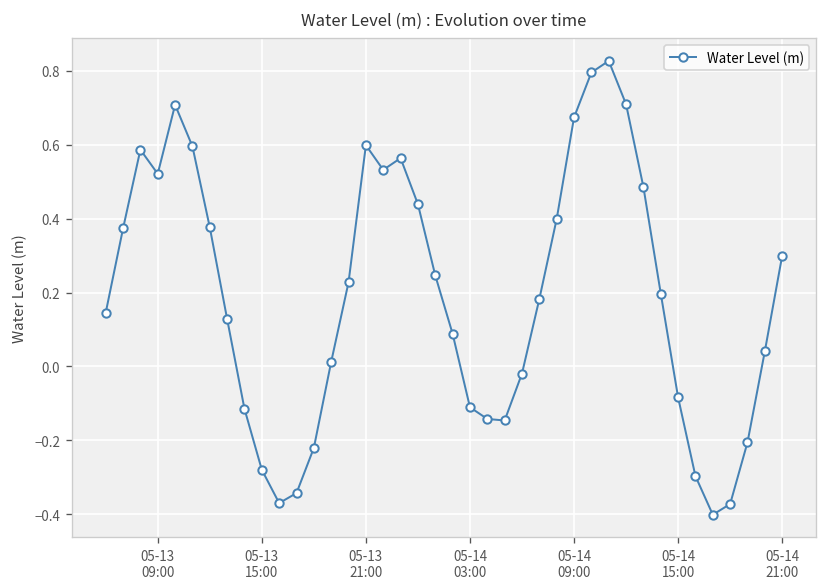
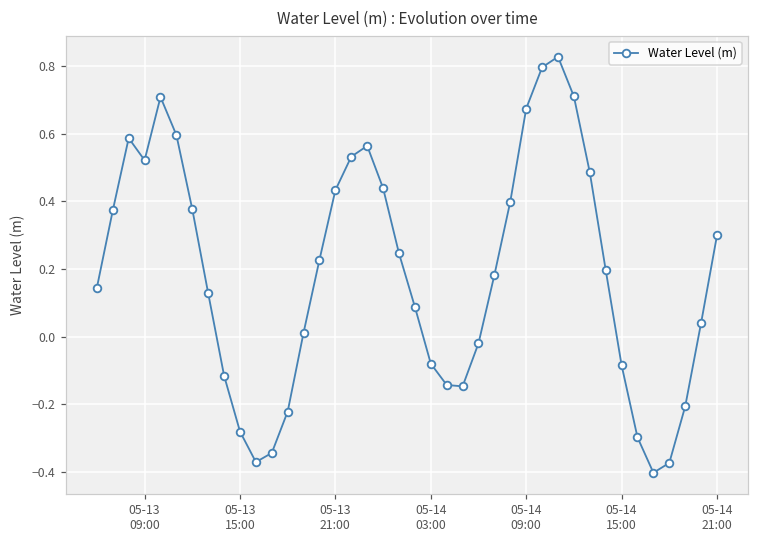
  {
    "05-13 09:00": 0.52,
    "05-13 15:00": -0.28,
-   "05-13 21:00": 0.60,
-   "05-14 03:00": -0.11,
+   "05-13 21:00": 0.43,
+   "05-14 03:00": -0.08,
    "05-14 09:00": 0.67,
    "05-14 15:00": -0.08,
    "05-14 21:00": 0.30
  }
